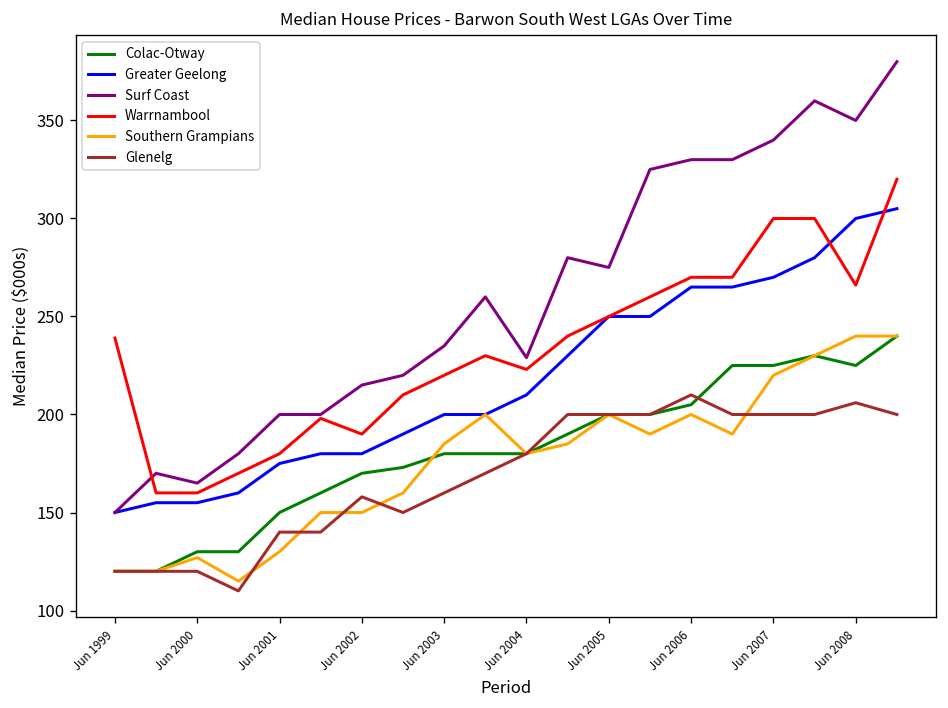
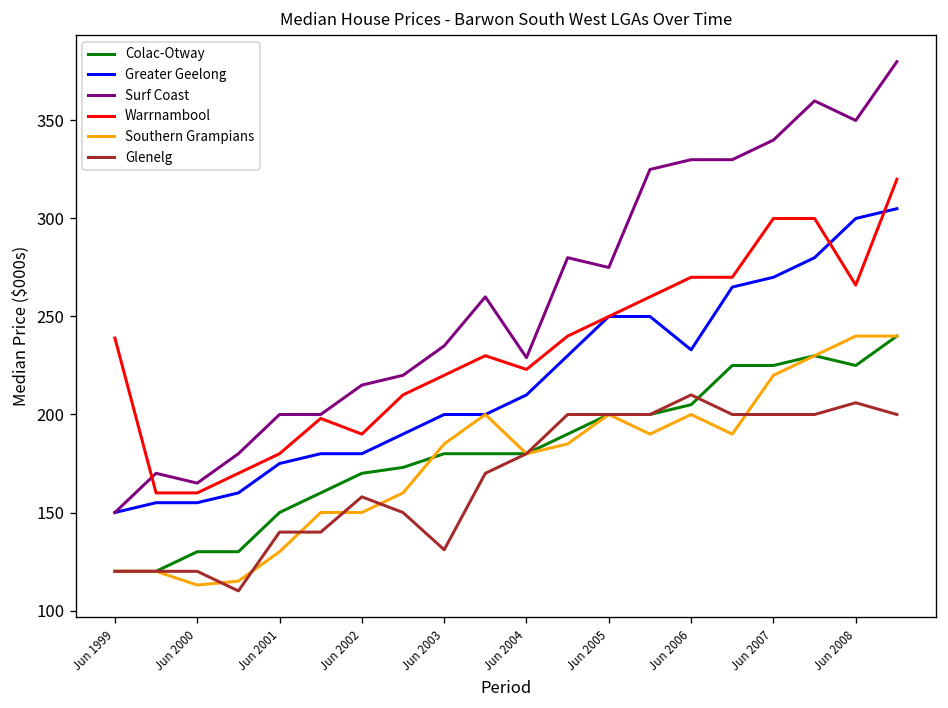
  {
    "Colac-Otway": {
      "Jun 2000": 130,
      "Jun 2001": 150,
      "Jun 2002": 170,
      "Jun 2003": 180,
      "Jun 2006": 205,
      "Jun 2007": 225,
      "Jun 2008": 225
    },
    "Greater Geelong": {
      "Jun 2000": 155,
      "Jun 2001": 175,
      "Jun 2002": 180,
      "Jun 2003": 200,
      "Jun 2004": 210,
-     "Jun 2006": 265,
+     "Jun 2006": 233,
      "Jun 2007": 270,
      "Jun 2008": 300
    },
    "Surf Coast": {
      "Jun 2000": 165,
      "Jun 2001": 200,
      "Jun 2002": 215,
      "Jun 2003": 235,
      "Jun 2004": 229,
      "Jun 2005": 275,
      "Jun 2006": 330,
      "Jun 2007": 340,
      "Jun 2008": 350
    },
    "Warrnambool": {
      "Jun 1999": 239,
      "Jun 2000": 160,
      "Jun 2001": 180,
      "Jun 2002": 190,
      "Jun 2003": 220,
      "Jun 2004": 223,
      "Jun 2006": 270,
      "Jun 2007": 300,
      "Jun 2008": 266
    },
    "Southern Grampians": {
-     "Jun 2000": 127,
+     "Jun 2000": 113,
      "Jun 2001": 130,
      "Jun 2002": 150,
      "Jun 2003": 185,
      "Jun 2006": 200,
      "Jun 2007": 220,
      "Jun 2008": 240
    },
    "Glenelg": {
      "Jun 2000": 120,
      "Jun 2001": 140,
      "Jun 2002": 158,
-     "Jun 2003": 160,
+     "Jun 2003": 131,
      "Jun 2006": 210,
      "Jun 2007": 200,
      "Jun 2008": 206
    }
  }
